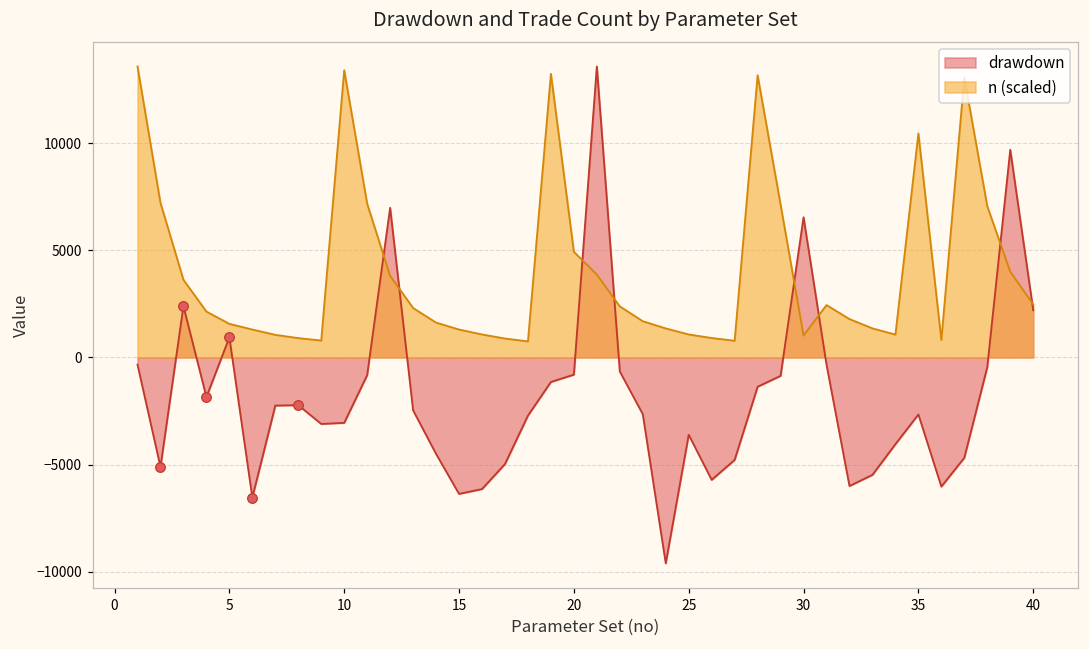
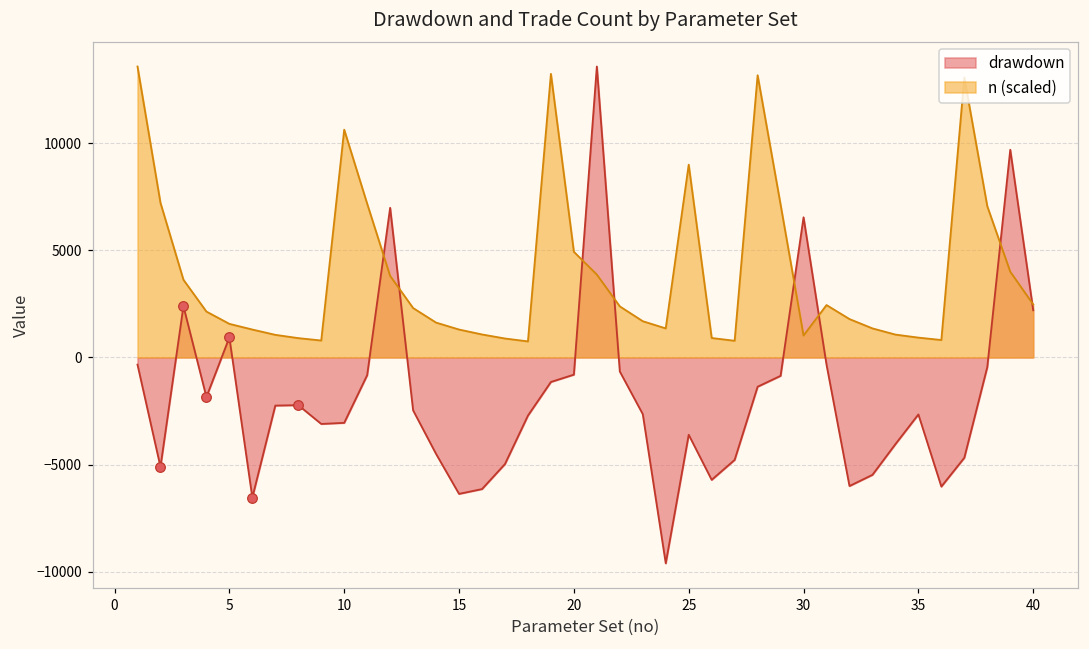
  {
    "n (scaled)": {
      "5": 1600,
-     "10": 13400,
+     "10": 10600,
      "15": 1300,
      "20": 4900,
-     "25": 1100,
+     "25": 9000,
      "30": 1000,
-     "35": 10500,
+     "35": 900,
      "40": 2500
    }
  }
